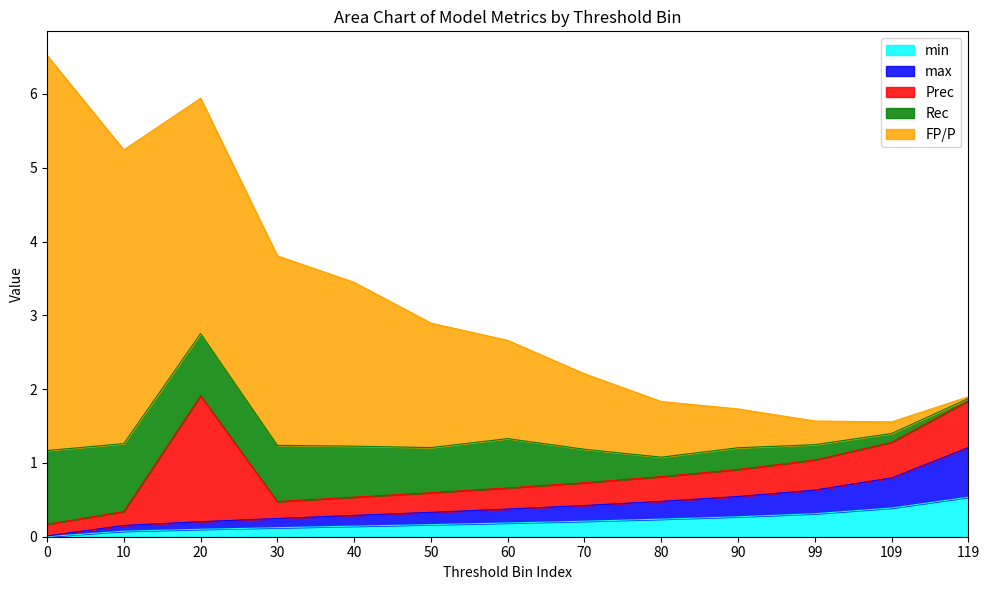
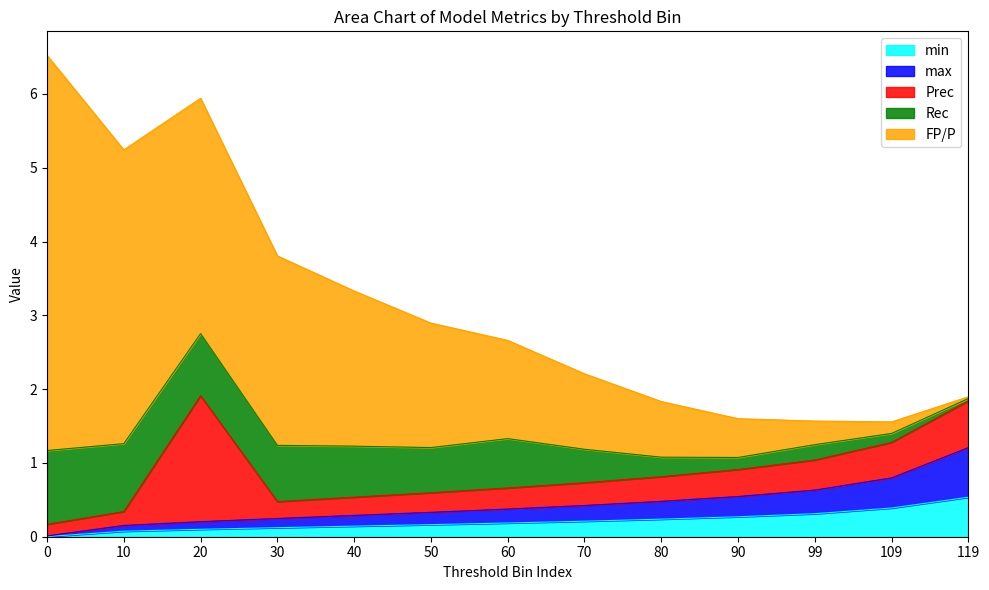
  {
    "min": {
      "10": 0.1,
      "20": 0.1,
      "30": 0.1,
      "40": 0.1,
      "50": 0.2,
      "60": 0.2,
      "70": 0.2,
      "80": 0.2,
      "90": 0.3,
      "99": 0.3,
      "109": 0.4,
      "119": 0.5
    },
    "max": {
      "10": 0.1,
      "20": 0.1,
      "30": 0.1,
      "40": 0.1,
      "50": 0.2,
      "60": 0.2,
      "70": 0.2,
      "80": 0.2,
      "90": 0.3,
      "99": 0.3,
      "109": 0.4,
      "119": 0.7
    },
    "Prec": {
      "0": 0.2,
      "10": 0.2,
      "20": 1.7,
      "30": 0.2,
      "40": 0.2,
      "50": 0.3,
      "60": 0.3,
      "70": 0.3,
      "80": 0.3,
      "90": 0.4,
      "99": 0.4,
      "109": 0.5
    },
    "Rec": {
      "0": 1.0,
      "10": 0.9,
      "20": 0.8,
      "30": 0.8,
      "40": 0.7,
      "50": 0.6,
      "60": 0.7,
      "70": 0.5,
      "80": 0.3,
-     "90": 0.3,
+     "90": 0.2,
      "99": 0.2,
      "109": 0.1
    },
    "FP/P": {
      "0": 5.4,
      "10": 4.0,
      "20": 3.2,
      "30": 2.6,
-     "40": 2.2,
+     "40": 2.1,
      "50": 1.7,
      "60": 1.3,
      "70": 1.0,
      "80": 0.8,
      "90": 0.5,
      "99": 0.3,
      "109": 0.2
    }
  }
